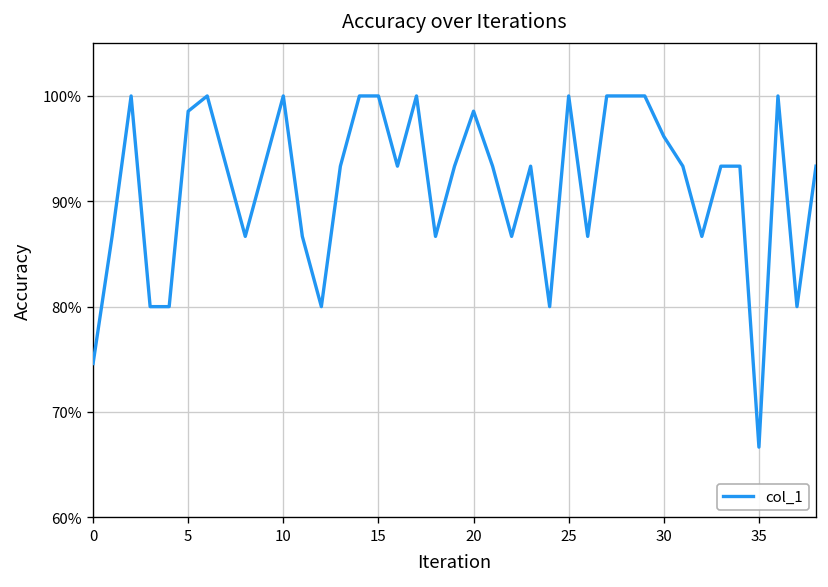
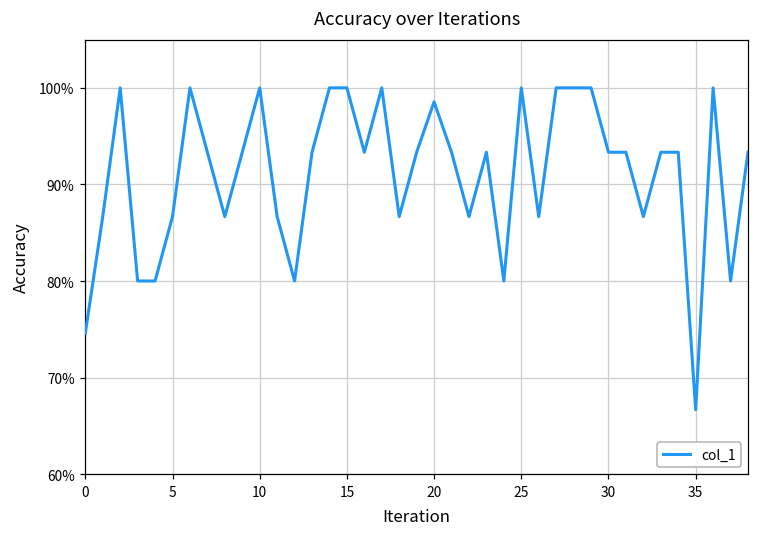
  {
    "0": "75%",
-   "5": "99%",
+   "5": "87%",
    "10": "100%",
    "15": "100%",
    "20": "99%",
    "25": "100%",
-   "30": "96%",
+   "30": "93%",
    "35": "67%"
  }
